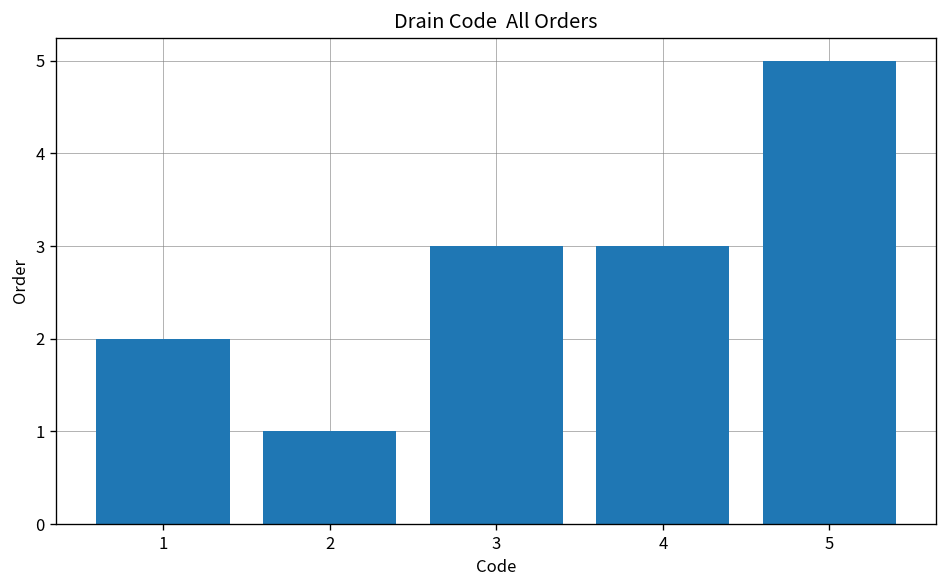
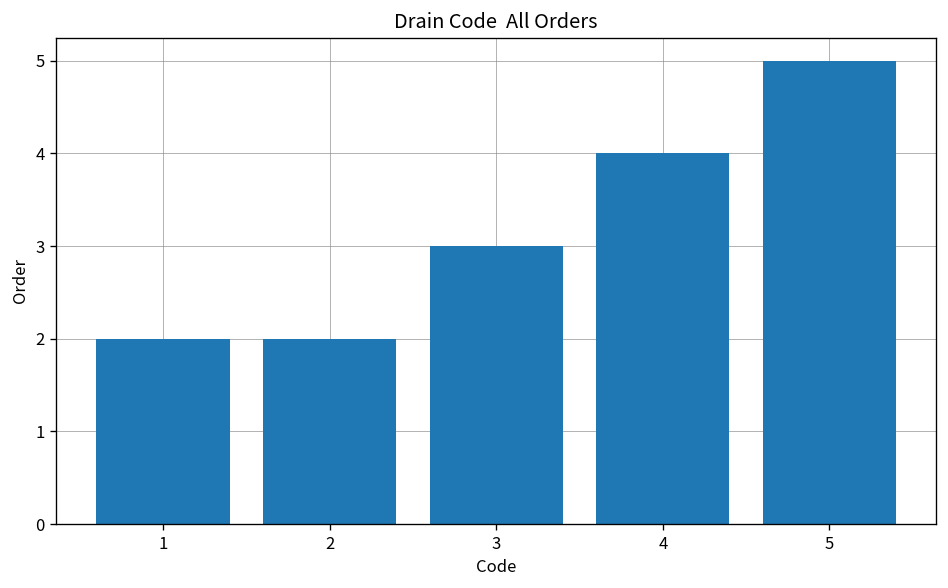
  {
    "1": 2,
-   "2": 1,
+   "2": 2,
    "3": 3,
-   "4": 3,
+   "4": 4,
    "5": 5
  }
